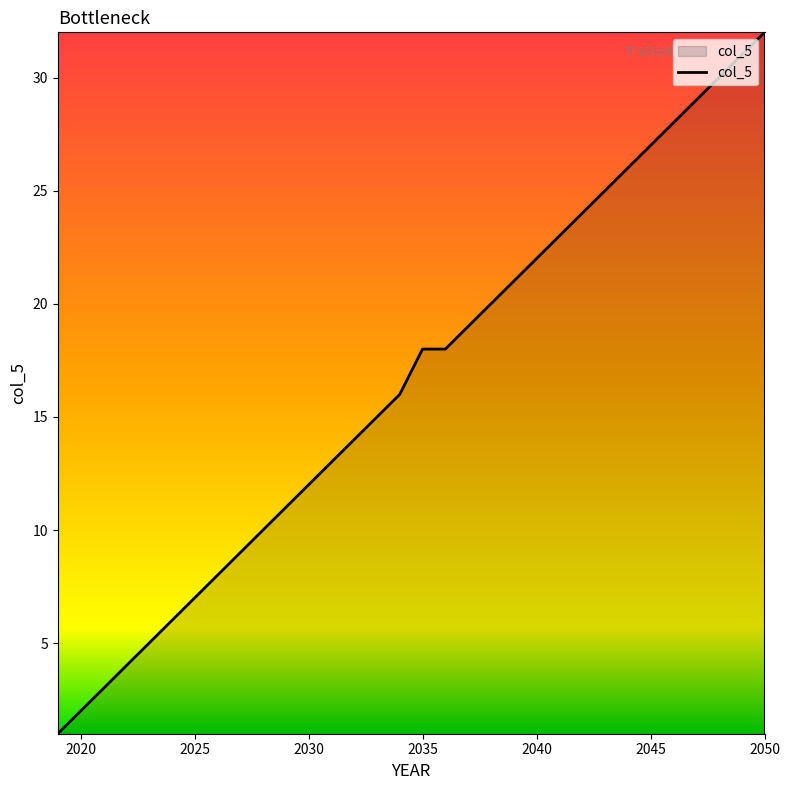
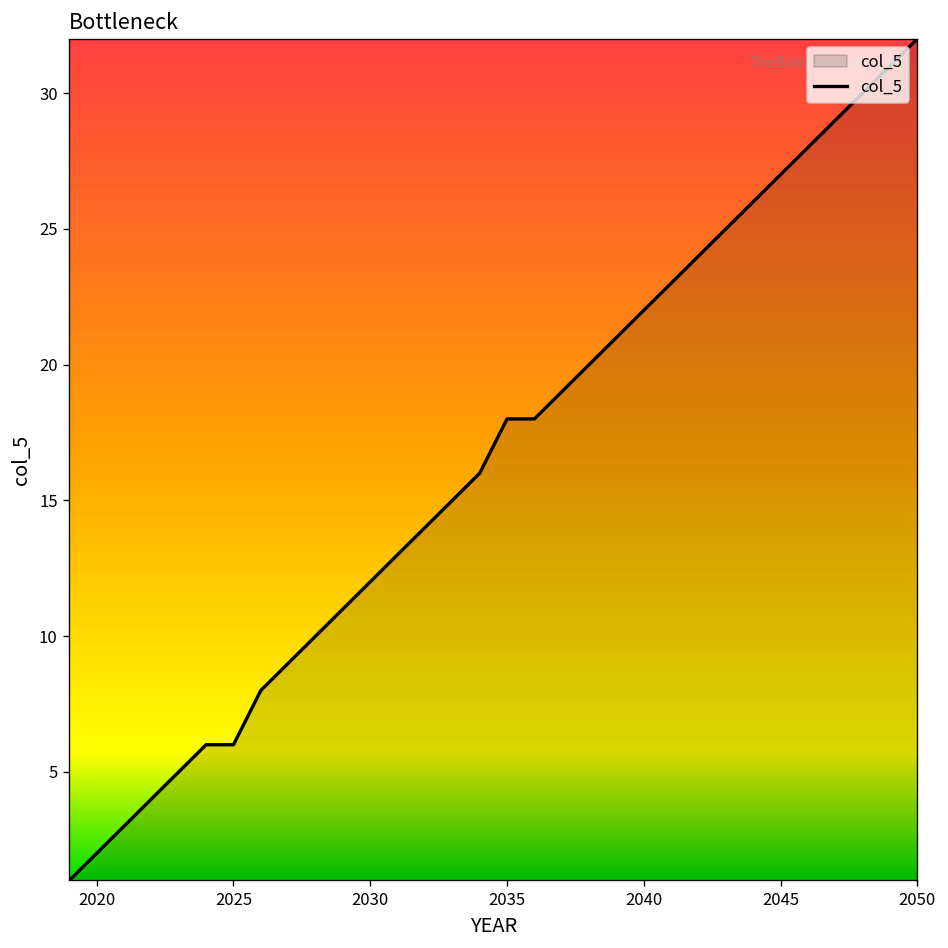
  {
    "2020": 2,
-   "2025": 7,
+   "2025": 6,
    "2030": 12,
    "2035": 18,
    "2040": 22,
    "2045": 27,
    "2050": 32
  }
